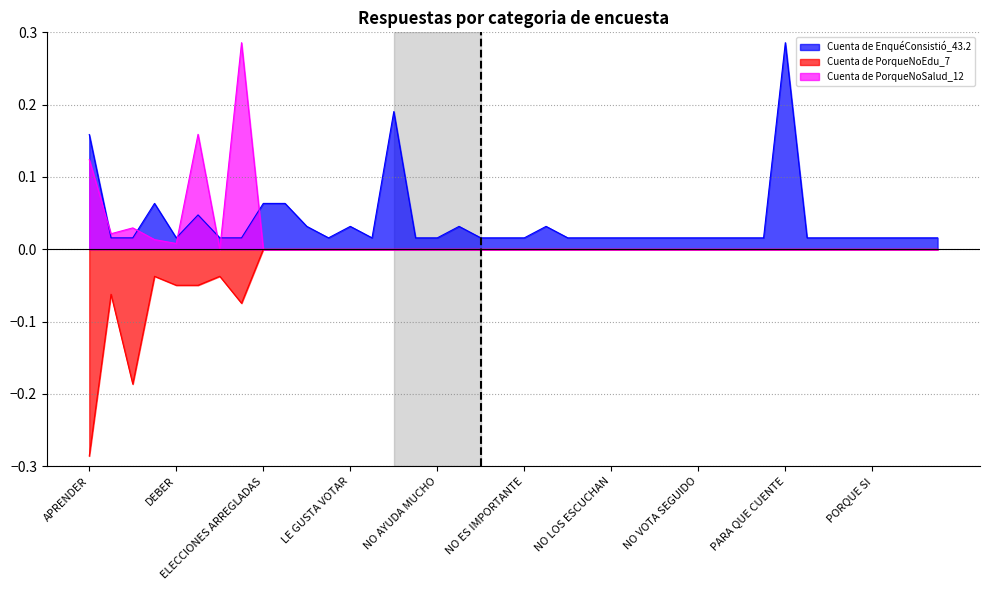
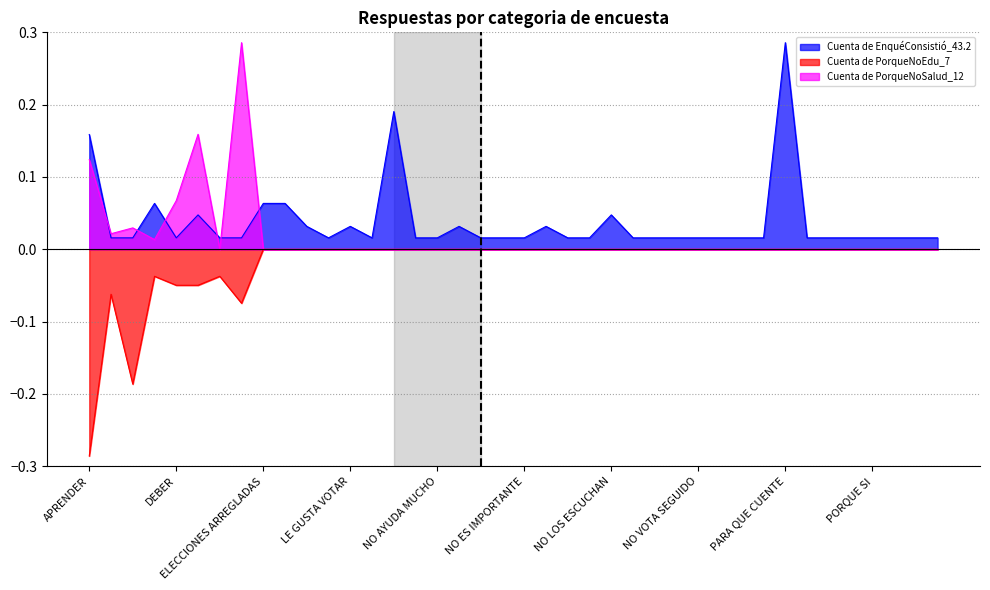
  {
    "Cuenta de EnquéConsistió_43.2": {
      "APRENDER": 0.16,
      "DEBER": 0.02,
      "ELECCIONES ARREGLADAS": 0.06,
      "LE GUSTA VOTAR": 0.03,
      "NO AYUDA MUCHO": 0.02,
      "NO ES IMPORTANTE": 0.02,
-     "NO LOS ESCUCHAN": 0.02,
+     "NO LOS ESCUCHAN": 0.05,
      "NO VOTA SEGUIDO": 0.02,
      "PARA QUE CUENTE": 0.29,
      "PORQUE SI": 0.02
    },
    "Cuenta de PorqueNoSalud_12": {
      "APRENDER": 0.12,
-     "DEBER": 0.01
+     "DEBER": 0.07
    }
  }
